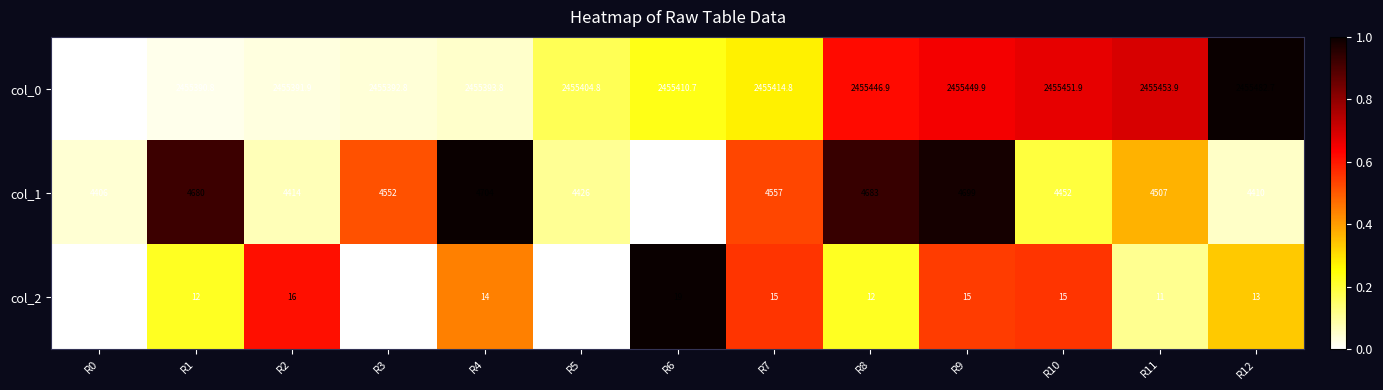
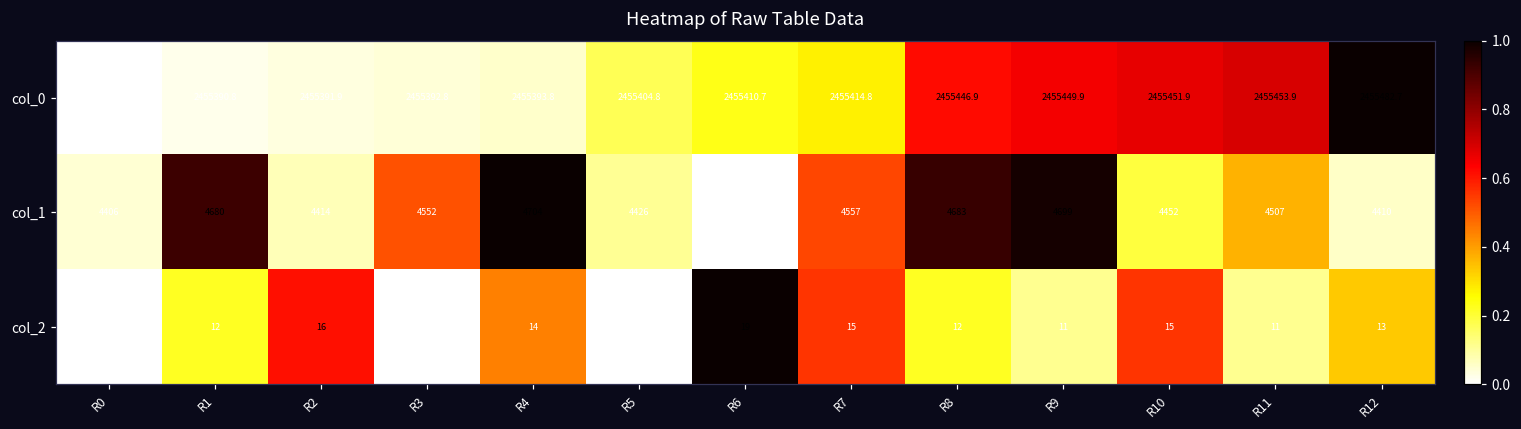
  {
    "col_0": {
      "R4": 2455393.8,
      "R5": 2455404.8,
      "R6": 2455410.7,
      "R7": 2455414.8,
      "R8": 2455446.9,
      "R9": 2455449.9,
      "R10": 2455451.9,
      "R11": 2455453.9
    },
    "col_1": {
      "R1": 4680,
      "R2": 4414,
      "R3": 4552,
      "R5": 4426,
      "R7": 4557,
      "R8": 4683,
      "R10": 4452,
      "R11": 4507,
      "R12": 4410
    },
    "col_2": {
      "R1": 12,
      "R2": 16,
      "R4": 14,
      "R7": 15,
      "R8": 12,
-     "R9": 15,
+     "R9": 11,
      "R10": 15,
      "R11": 11,
      "R12": 13
    }
  }
